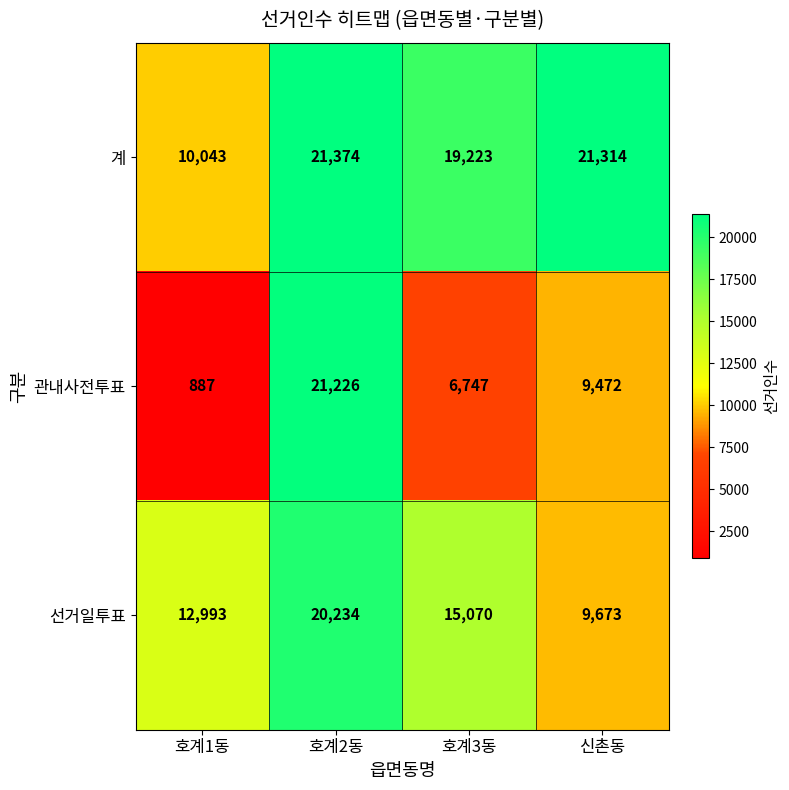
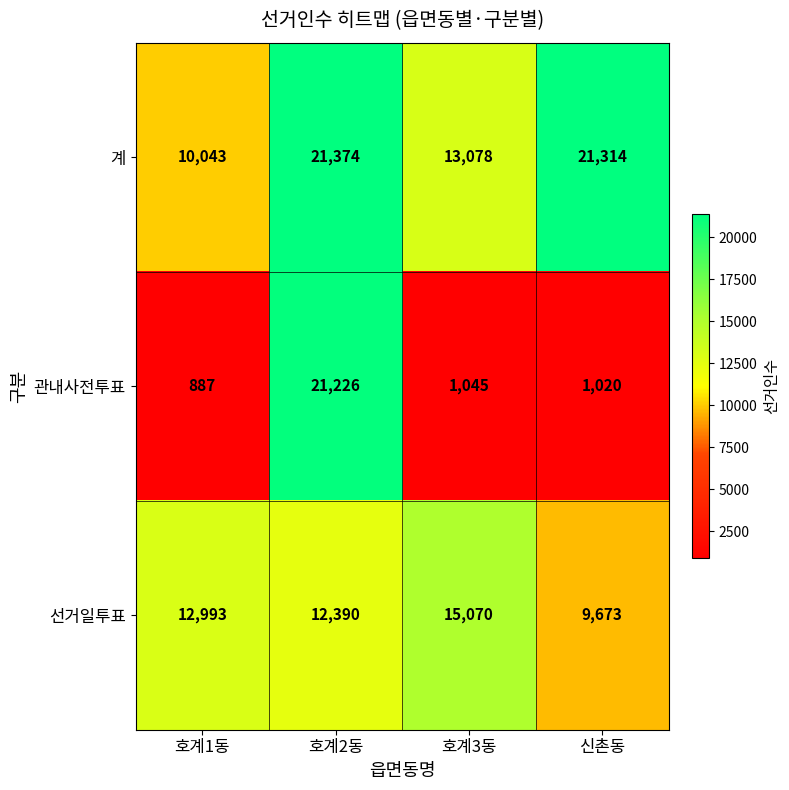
  {
    "계": {
      "호계1동": "10,043",
      "호계2동": "21,374",
-     "호계3동": "19,223",
+     "호계3동": "13,078",
      "신촌동": "21,314"
    },
    "관내사전투표": {
      "호계1동": "887",
      "호계2동": "21,226",
-     "호계3동": "6,747",
-     "신촌동": "9,472"
+     "호계3동": "1,045",
+     "신촌동": "1,020"
    },
    "선거일투표": {
      "호계1동": "12,993",
-     "호계2동": "20,234",
+     "호계2동": "12,390",
      "호계3동": "15,070",
      "신촌동": "9,673"
    }
  }
